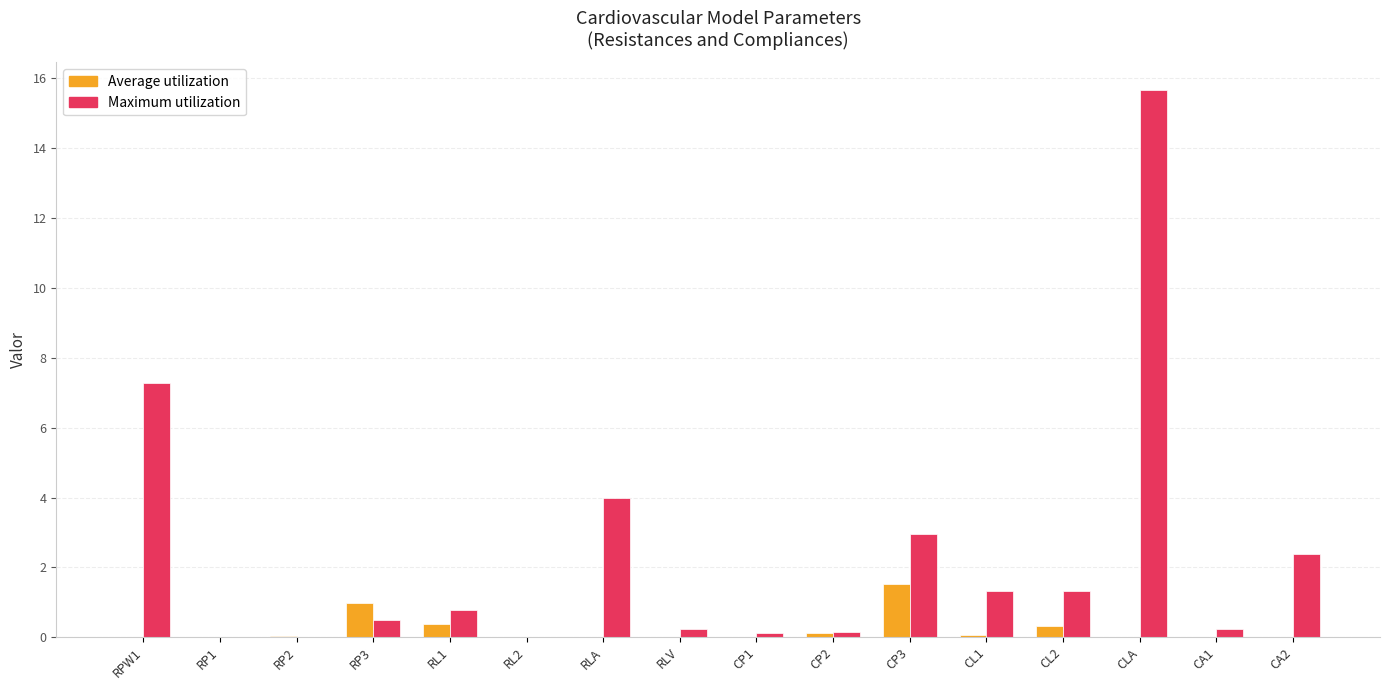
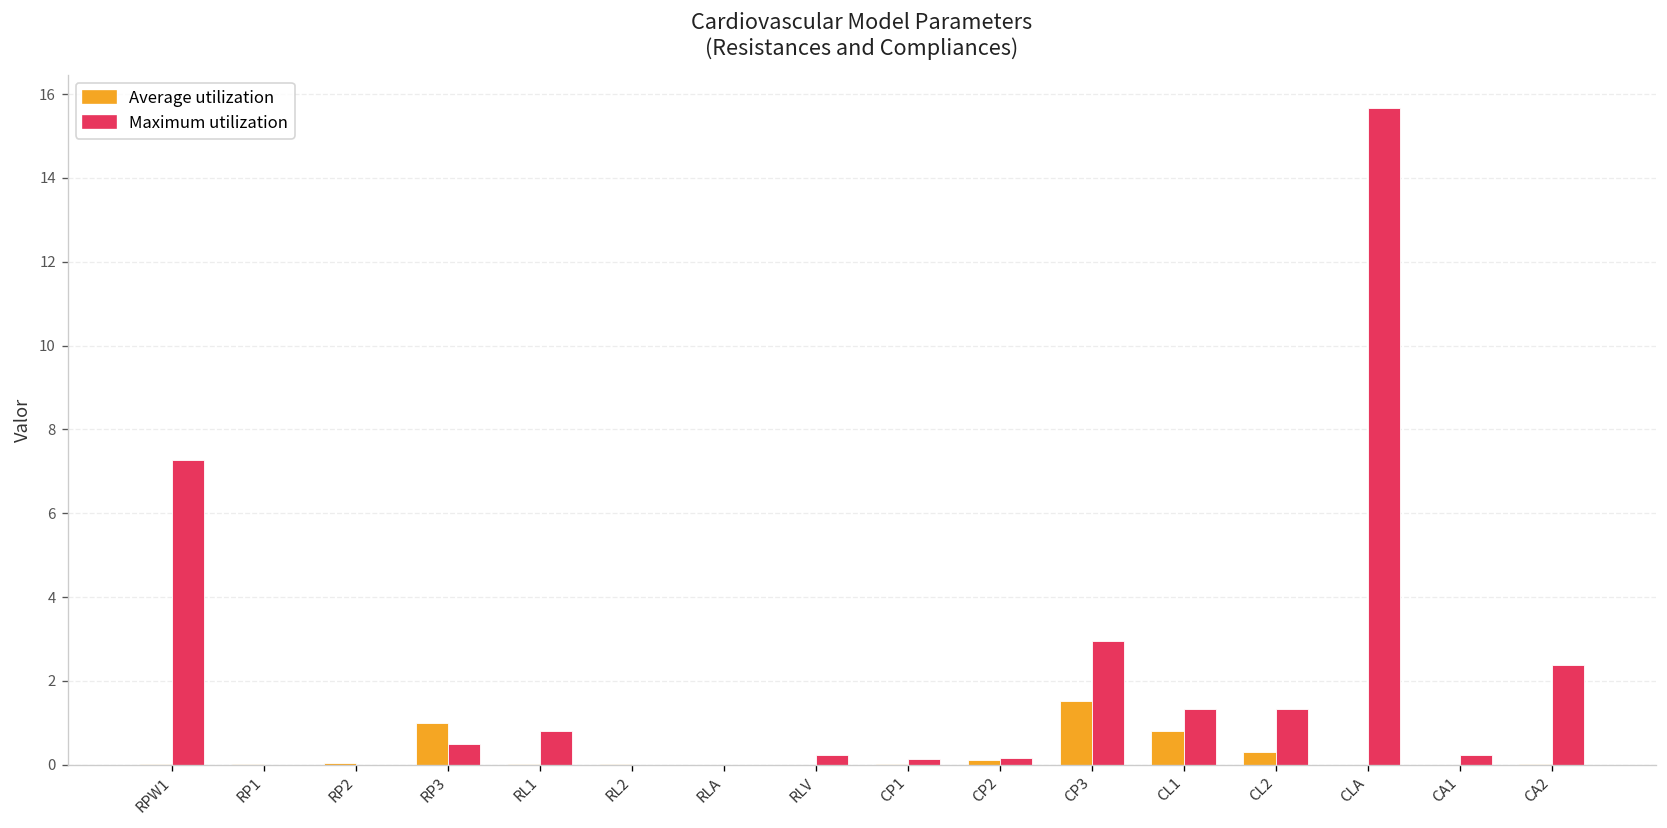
  {
    "Average utilization": {
      "RP3": 1.0,
-     "RL1": 0.4,
+     "RL1": 0.0,
      "CP2": 0.1,
      "CP3": 1.5,
-     "CL1": 0.1,
+     "CL1": 0.8,
      "CL2": 0.3
    },
    "Maximum utilization": {
      "RPW1": 7.3,
      "RP3": 0.5,
      "RL1": 0.8,
-     "RLA": 4.0,
+     "RLA": 0.0,
      "RLV": 0.2,
      "CP1": 0.1,
      "CP2": 0.2,
      "CP3": 3.0,
      "CL1": 1.3,
      "CL2": 1.3,
      "CLA": 15.7,
      "CA1": 0.2,
      "CA2": 2.4
    }
  }
